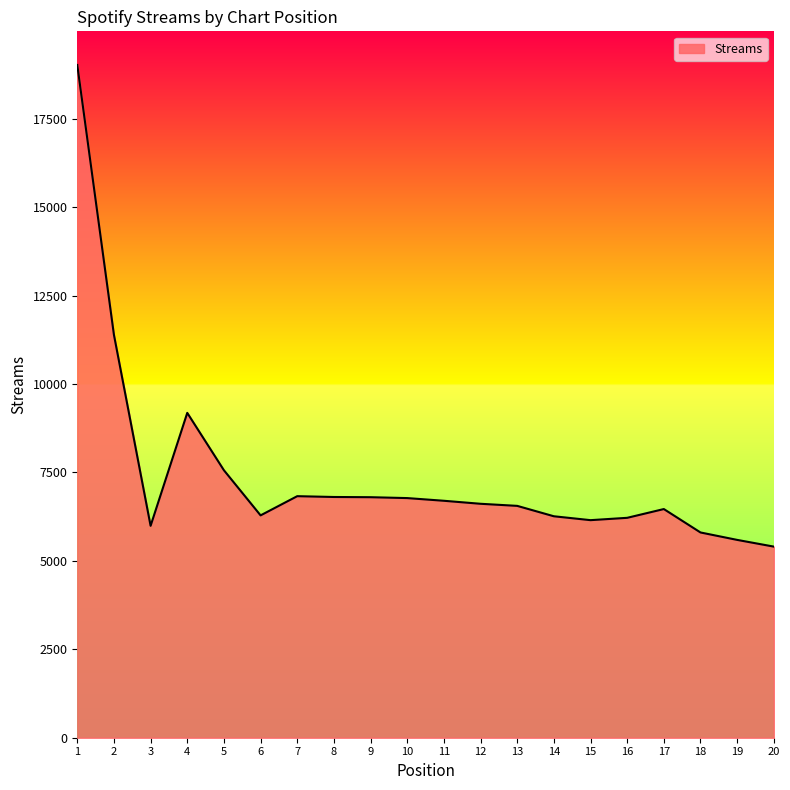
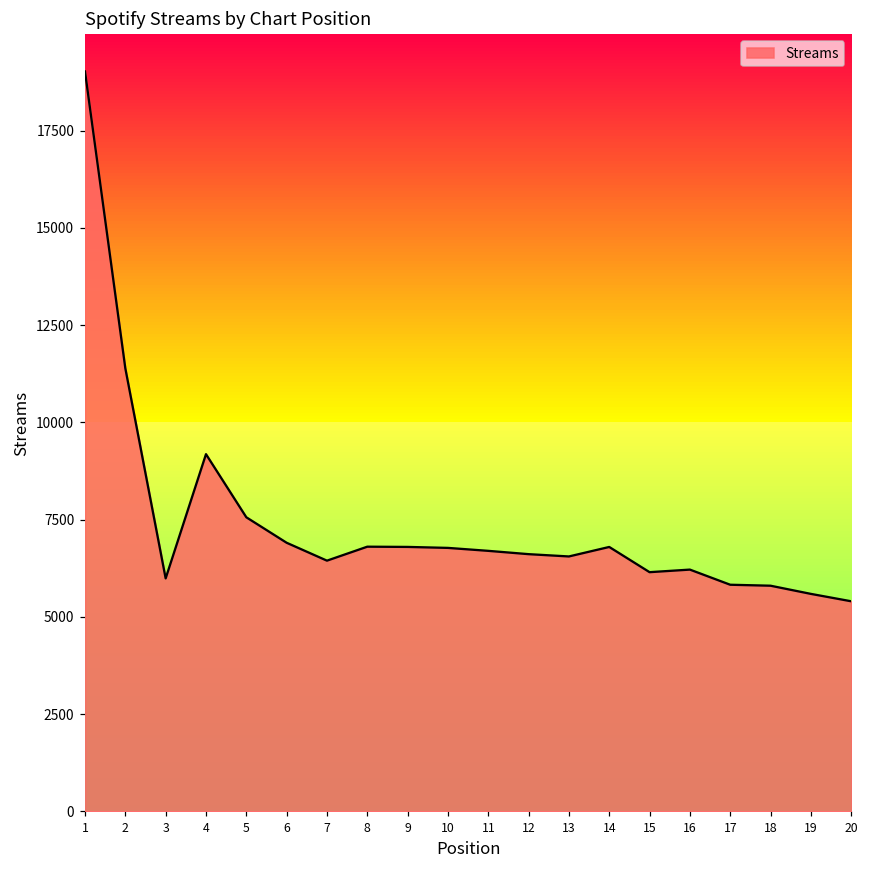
  {
    "1": 19000,
    "2": 11400,
    "3": 6000,
    "4": 9200,
    "5": 7600,
-   "6": 6300,
-   "7": 6800,
+   "6": 6900,
+   "7": 6400,
    "8": 6800,
    "9": 6800,
    "10": 6800,
    "11": 6700,
    "12": 6600,
    "13": 6600,
-   "14": 6300,
+   "14": 6800,
    "15": 6200,
    "16": 6200,
-   "17": 6500,
+   "17": 5800,
    "18": 5800,
    "19": 5600,
    "20": 5400
  }
